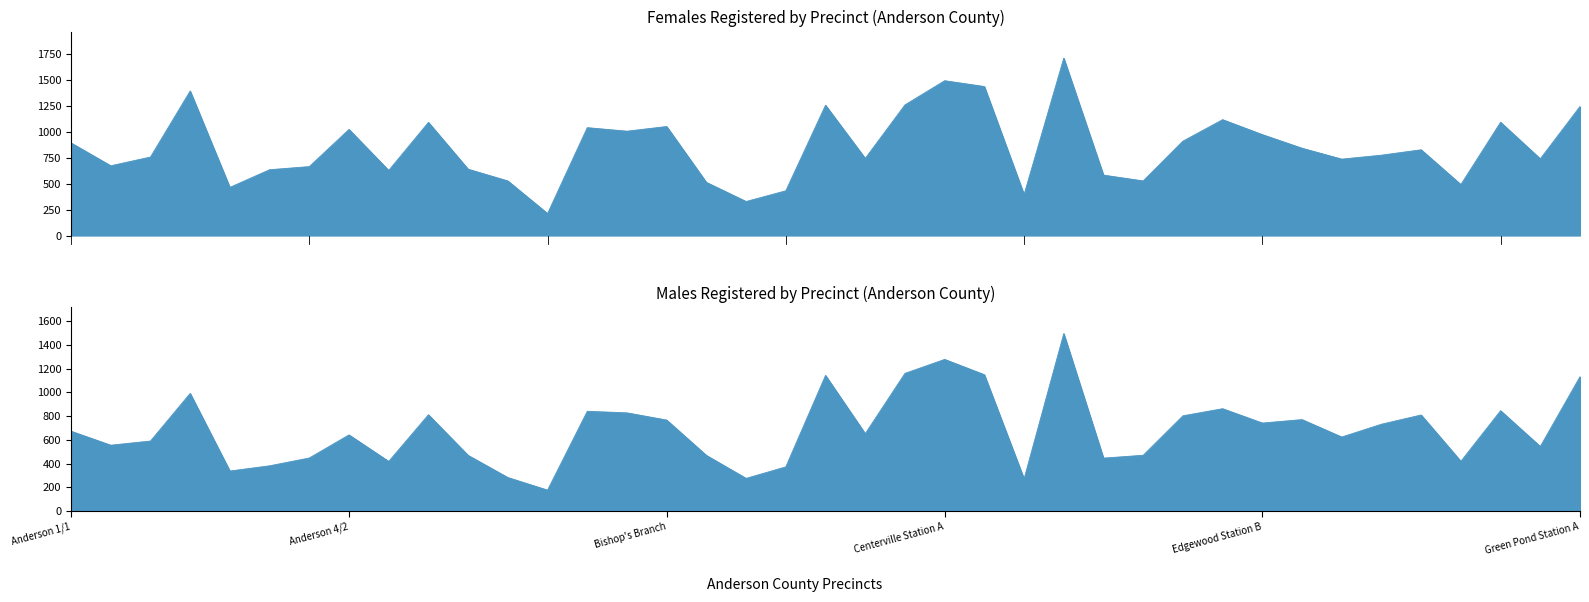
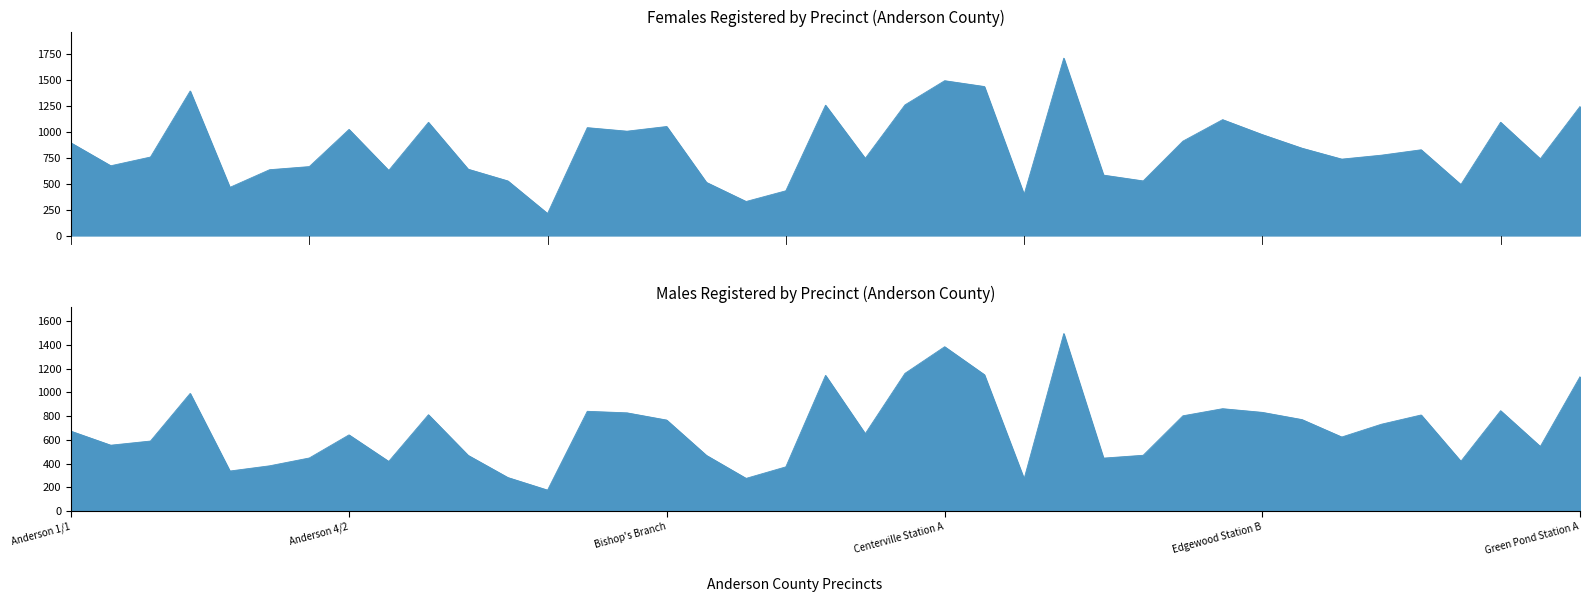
  {
    "Males Registered by Precinct (Anderson County)": {
      "Anderson 1/1": 670,
      "Anderson 4/2": 640,
      "Bishop's Branch": 770,
-     "Centerville Station A": 1280,
-     "Edgewood Station B": 740,
+     "Centerville Station A": 1390,
+     "Edgewood Station B": 830,
      "Green Pond Station A": 1130
    }
  }
